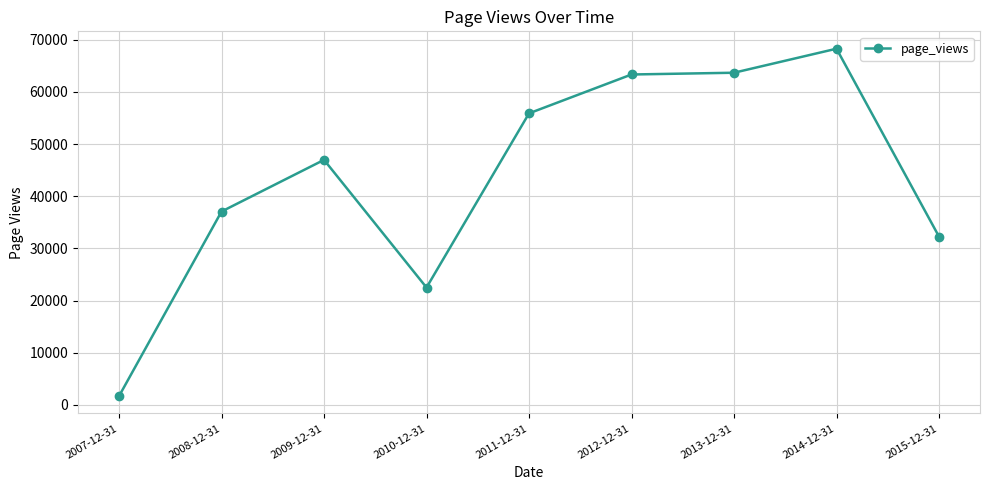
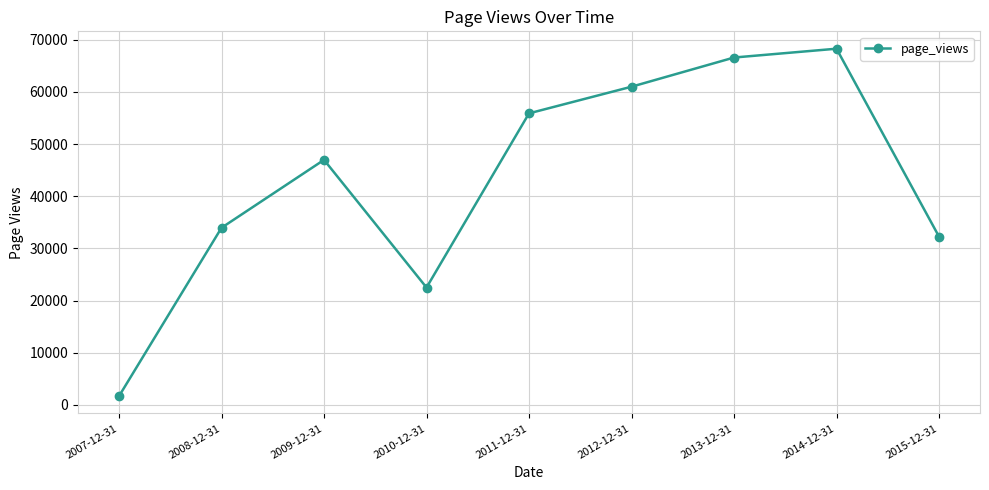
  {
    "2007-12-31": 2000,
-   "2008-12-31": 37000,
+   "2008-12-31": 34000,
    "2009-12-31": 47000,
    "2010-12-31": 22000,
    "2011-12-31": 56000,
-   "2012-12-31": 63000,
-   "2013-12-31": 64000,
+   "2012-12-31": 61000,
+   "2013-12-31": 67000,
    "2014-12-31": 68000,
    "2015-12-31": 32000
  }
